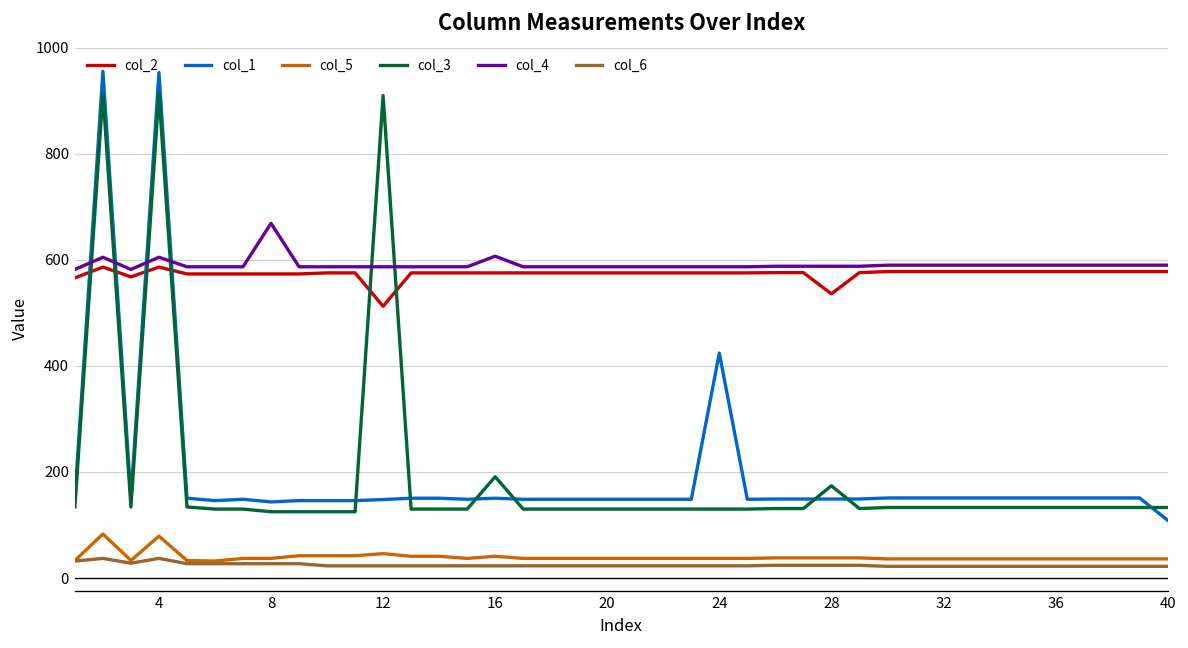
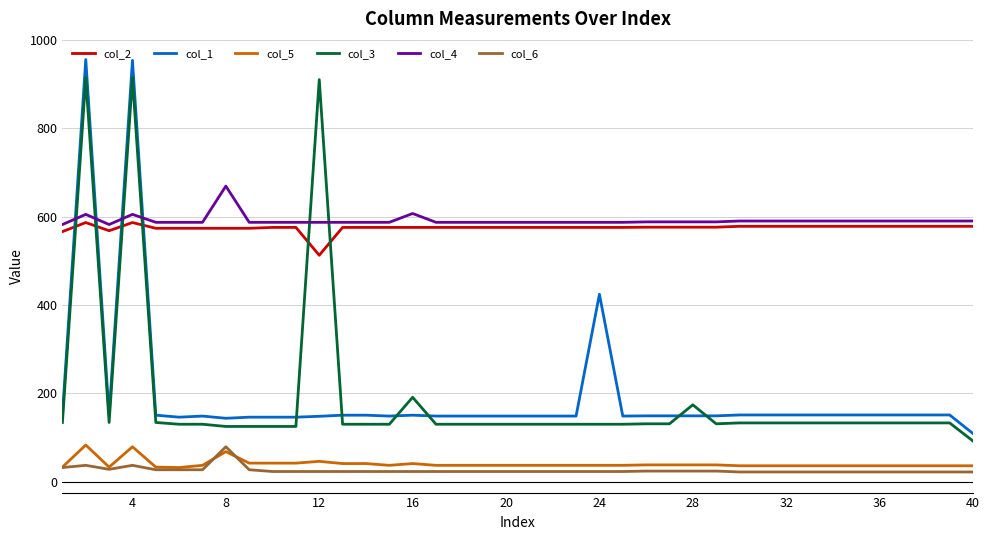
  {
    "col_2": {
      "4": 590,
      "8": 570,
      "12": 510,
      "16": 580,
      "20": 580,
      "24": 580,
-     "28": 540,
+     "28": 580,
      "32": 580,
      "36": 580,
      "40": 580
    },
    "col_1": {
      "4": 950,
      "8": 140,
      "12": 150,
      "16": 150,
      "20": 150,
      "24": 420,
      "28": 150,
      "32": 150,
      "36": 150,
      "40": 110
    },
    "col_5": {
      "4": 80,
-     "8": 40,
+     "8": 70,
      "12": 50,
      "16": 40,
      "20": 40,
      "24": 40,
      "28": 40,
      "32": 40,
      "36": 40,
      "40": 40
    },
    "col_3": {
      "4": 910,
      "8": 130,
      "12": 910,
      "16": 190,
      "20": 130,
      "24": 130,
      "28": 170,
      "32": 130,
      "36": 130,
-     "40": 130
+     "40": 90
    },
    "col_4": {
      "4": 610,
      "8": 670,
      "12": 590,
      "16": 610,
      "20": 590,
      "24": 590,
      "28": 590,
      "32": 590,
      "36": 590,
      "40": 590
    },
    "col_6": {
      "4": 40,
-     "8": 30,
+     "8": 80,
      "12": 20,
      "16": 20,
      "20": 20,
      "24": 20,
      "28": 20,
      "32": 20,
      "36": 20,
      "40": 20
    }
  }
